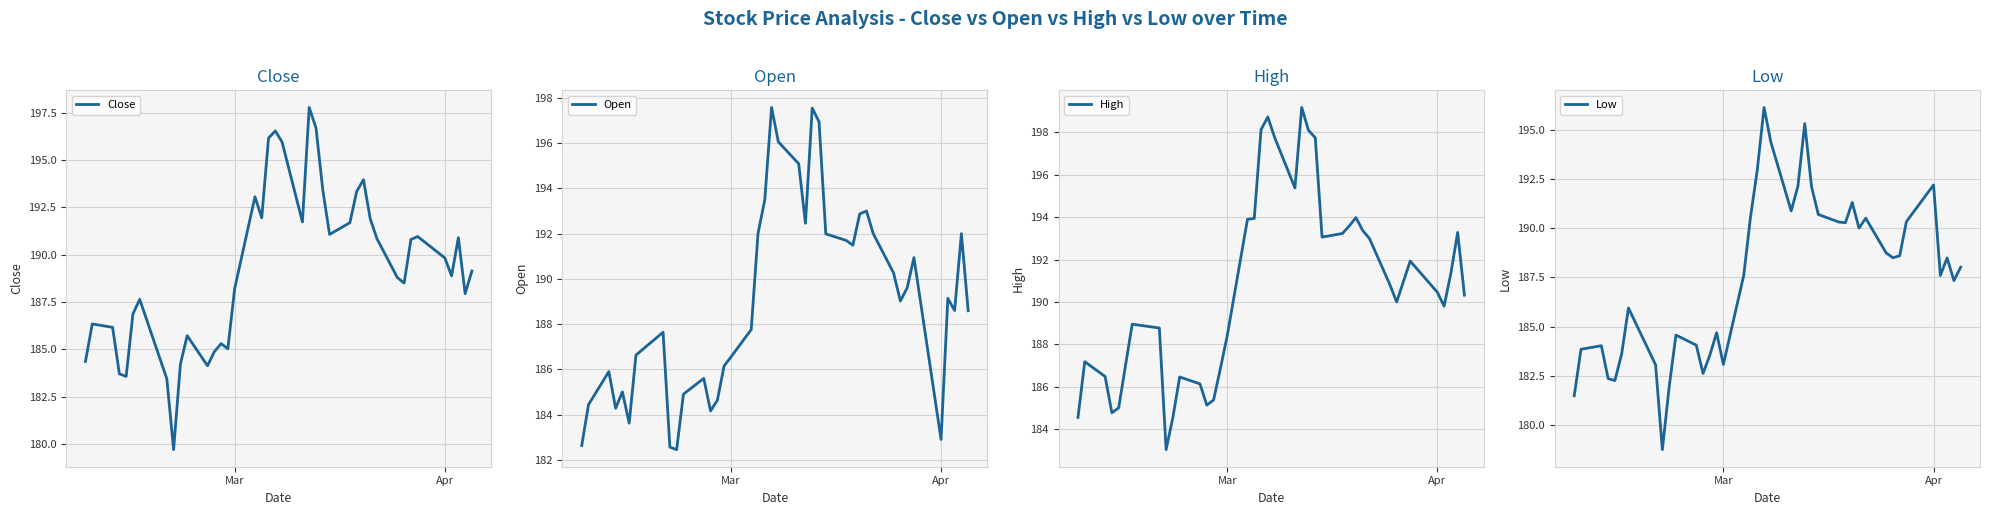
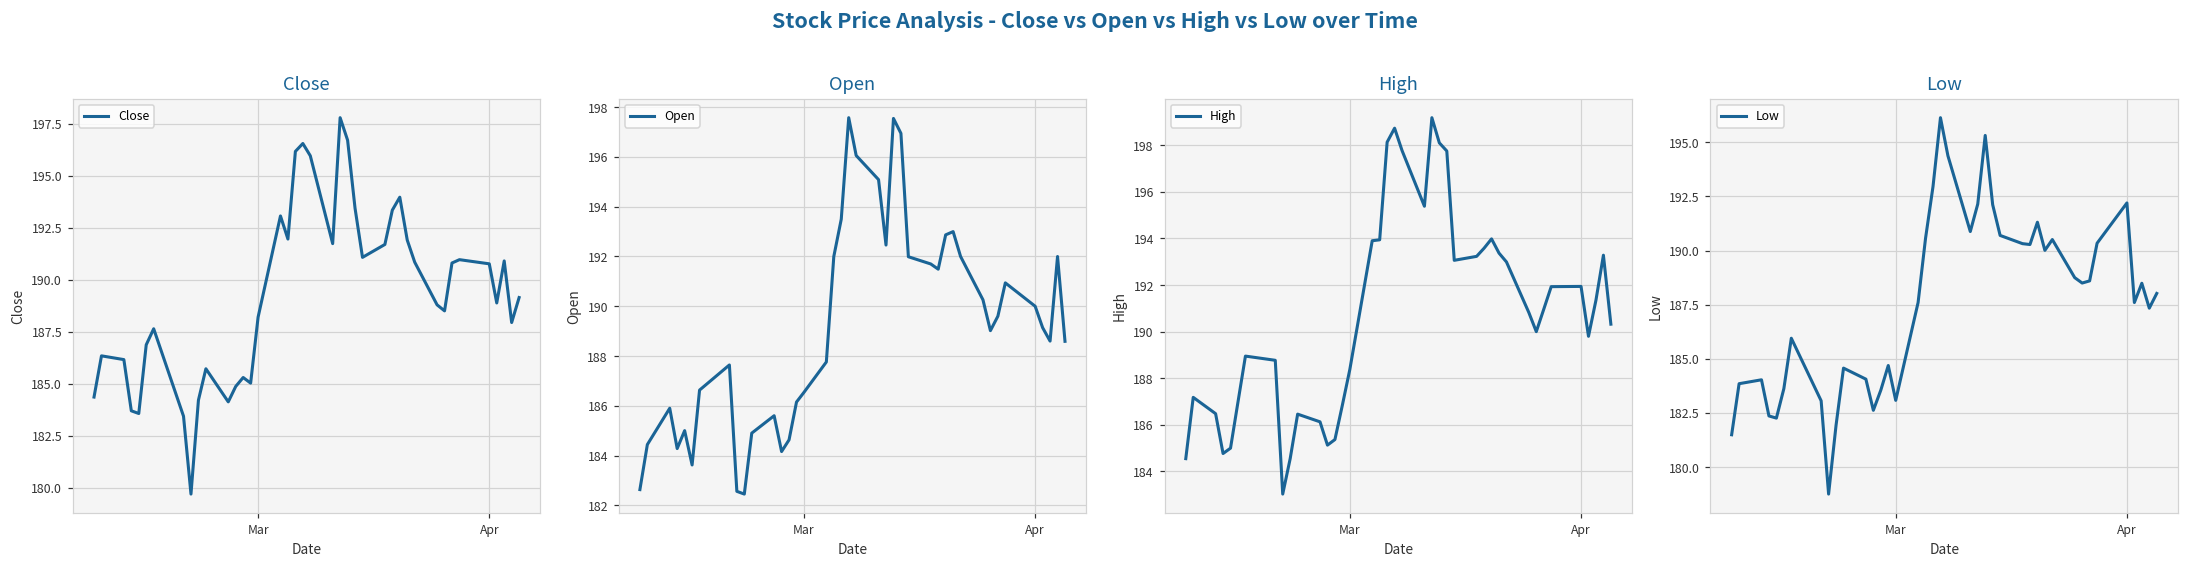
  {
    "Close": {
      "Mar": 188.2,
-     "Apr": 189.8
+     "Apr": 190.8
    },
    "Open": {
      "Mar": 186.5,
-     "Apr": 182.9
+     "Apr": 190.0
    },
    "High": {
      "Mar": 188.4,
-     "Apr": 190.5
+     "Apr": 191.9
    },
    "Low": {
      "Mar": 183.1,
      "Apr": 192.2
    }
  }
